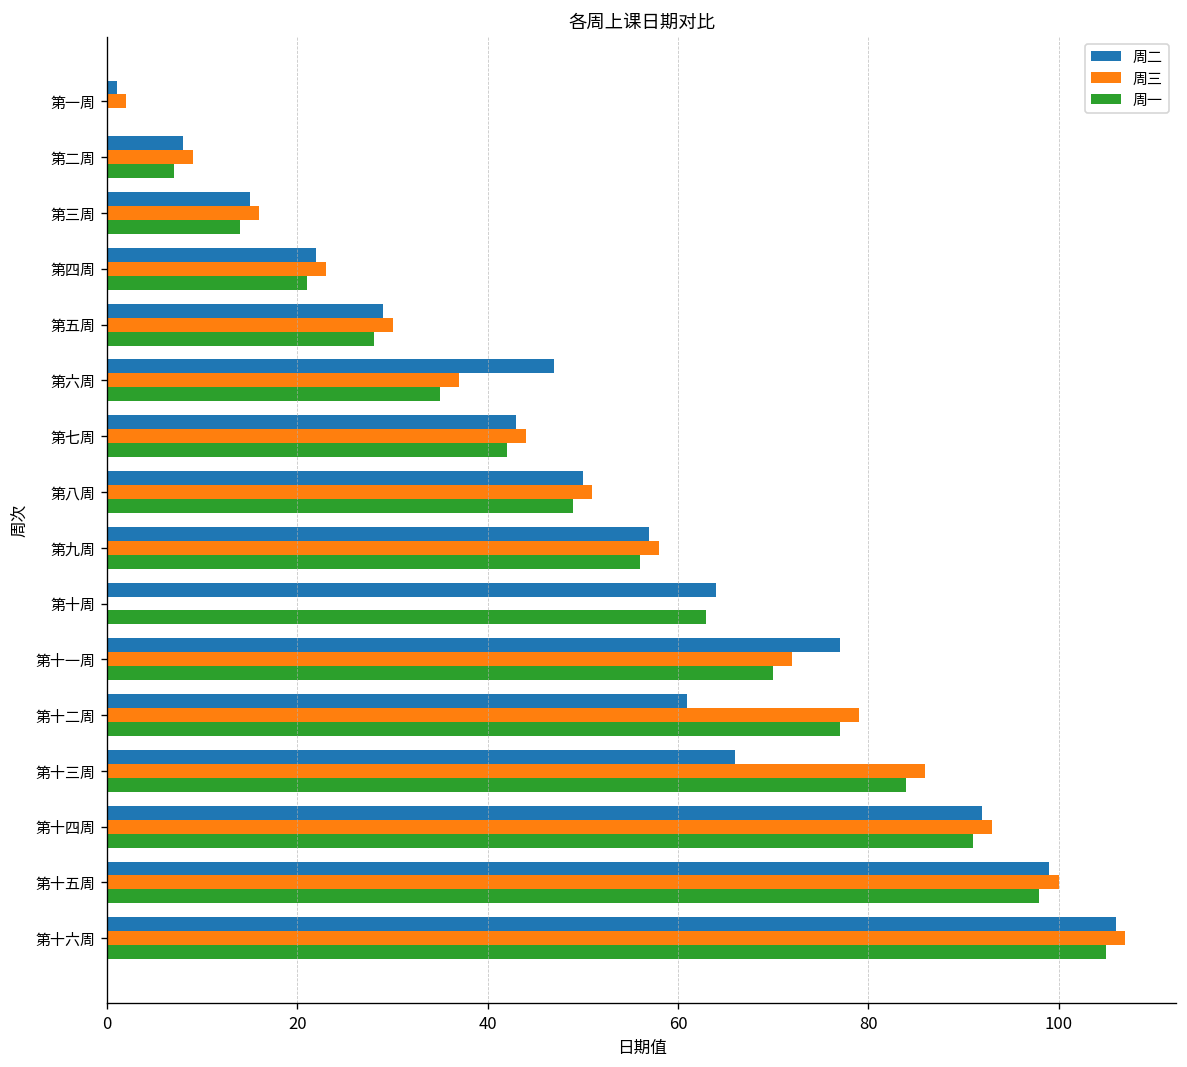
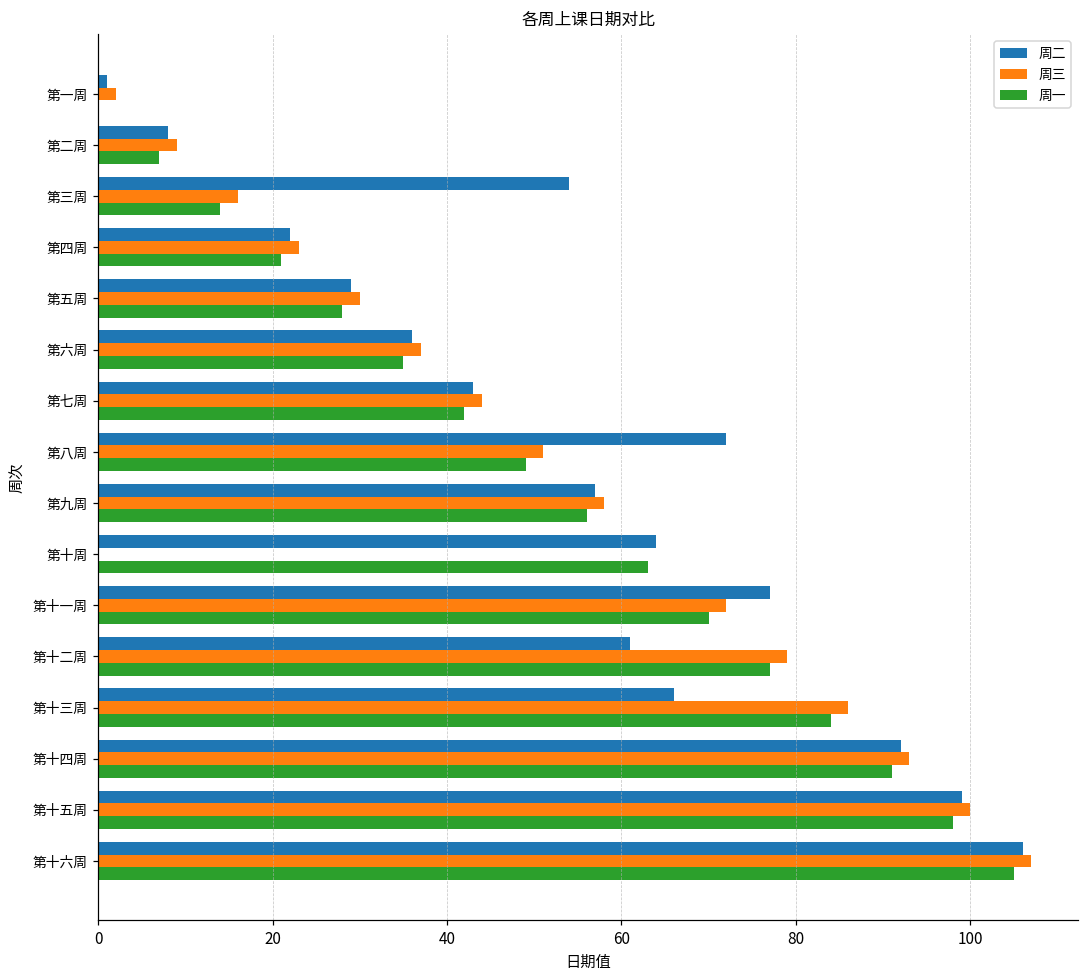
  {
    "周二": {
      "第一周": 1,
      "第二周": 8,
-     "第三周": 15,
+     "第三周": 54,
      "第四周": 22,
      "第五周": 29,
-     "第六周": 47,
+     "第六周": 36,
      "第七周": 43,
-     "第八周": 50,
+     "第八周": 72,
      "第九周": 57,
      "第十周": 64,
      "第十一周": 77,
      "第十二周": 61,
      "第十三周": 66,
      "第十四周": 92,
      "第十五周": 99,
      "第十六周": 106
    },
    "周三": {
      "第一周": 2,
      "第二周": 9,
      "第三周": 16,
      "第四周": 23,
      "第五周": 30,
      "第六周": 37,
      "第七周": 44,
      "第八周": 51,
      "第九周": 58,
      "第十周": 0,
      "第十一周": 72,
      "第十二周": 79,
      "第十三周": 86,
      "第十四周": 93,
      "第十五周": 100,
      "第十六周": 107
    },
    "周一": {
      "第一周": 0,
      "第二周": 7,
      "第三周": 14,
      "第四周": 21,
      "第五周": 28,
      "第六周": 35,
      "第七周": 42,
      "第八周": 49,
      "第九周": 56,
      "第十周": 63,
      "第十一周": 70,
      "第十二周": 77,
      "第十三周": 84,
      "第十四周": 91,
      "第十五周": 98,
      "第十六周": 105
    }
  }
